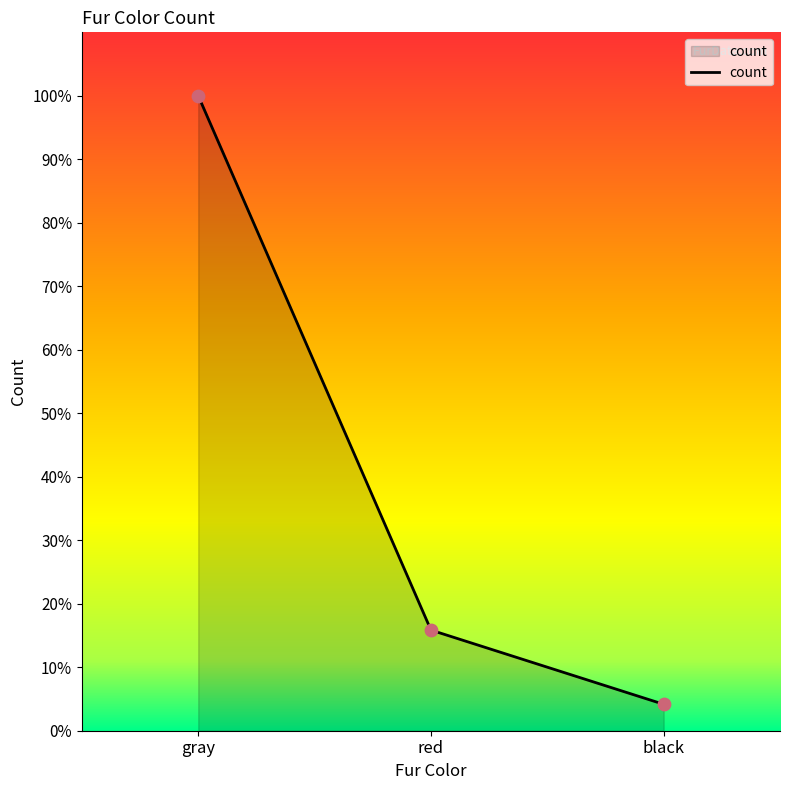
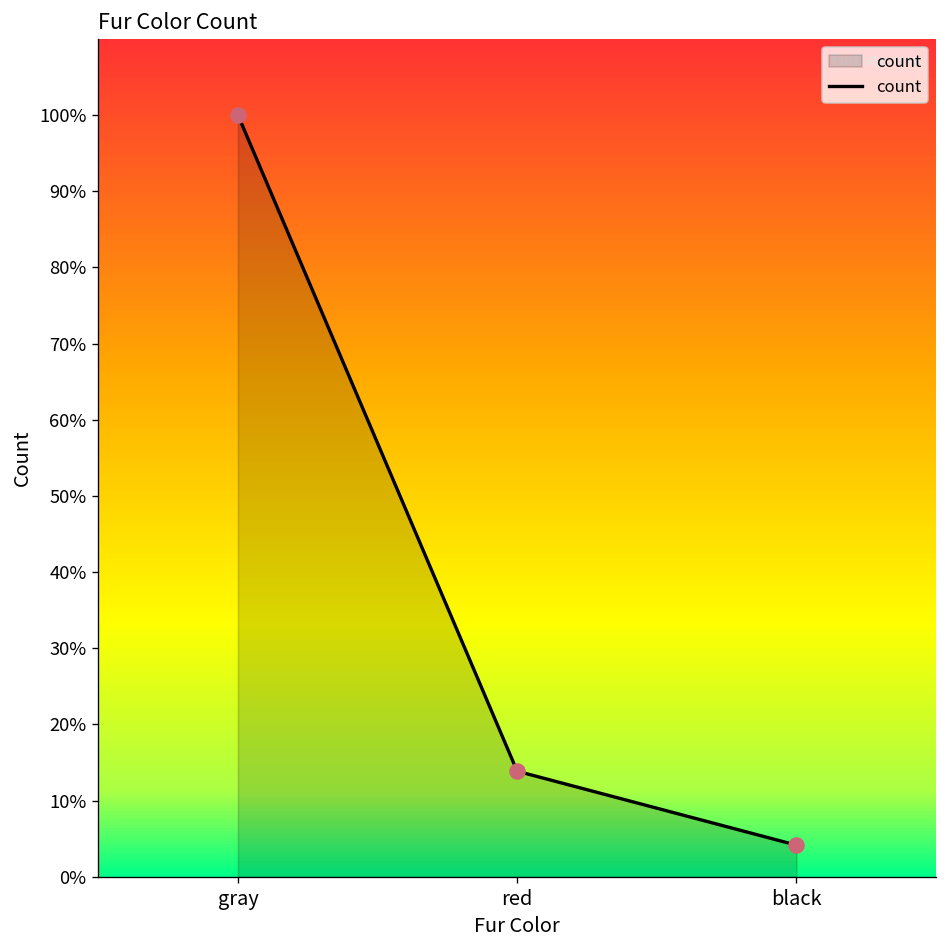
  {
    "gray": "100%",
-   "red": "16%",
+   "red": "14%",
    "black": "4%"
  }
